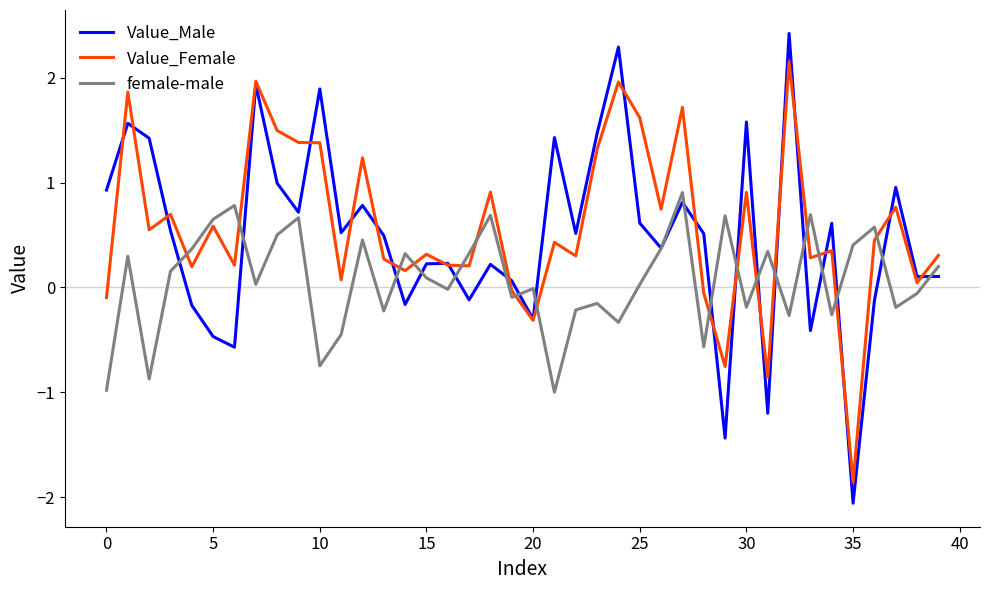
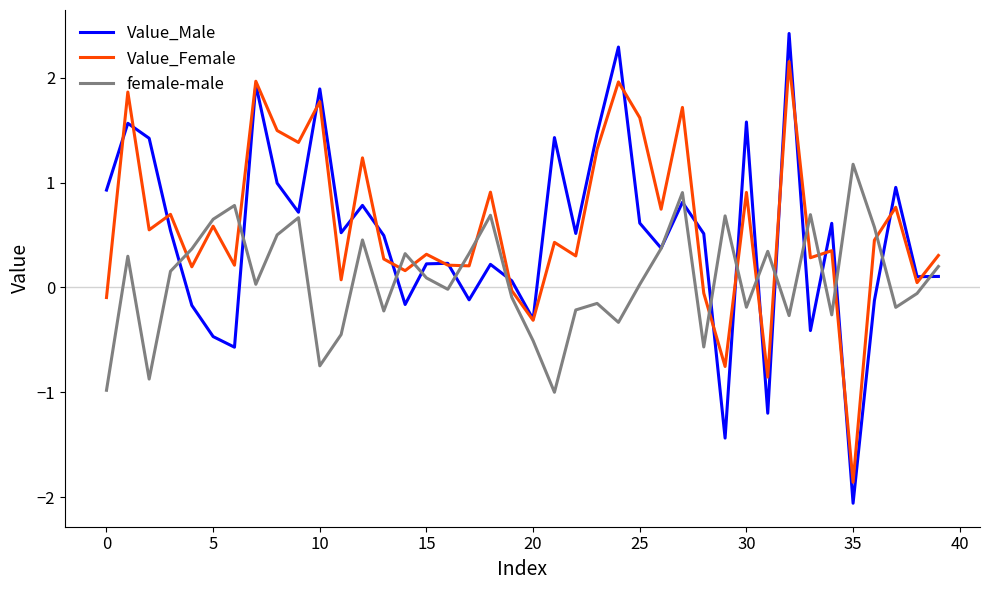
  {
    "Value_Male": {
      "0": 0.93,
      "5": -0.47,
      "10": 1.89,
      "15": 0.23,
      "25": 0.61,
      "30": 1.58,
      "35": -2.06
    },
    "Value_Female": {
      "0": -0.10,
      "5": 0.58,
-     "10": 1.38,
+     "10": 1.77,
      "15": 0.32,
      "25": 1.62,
      "30": 0.91,
      "35": -1.86
    },
    "female-male": {
      "0": -0.98,
      "5": 0.65,
      "10": -0.75,
      "15": 0.09,
-     "20": -0.01,
+     "20": -0.51,
      "25": 0.03,
      "30": -0.19,
-     "35": 0.40
+     "35": 1.17
    }
  }
